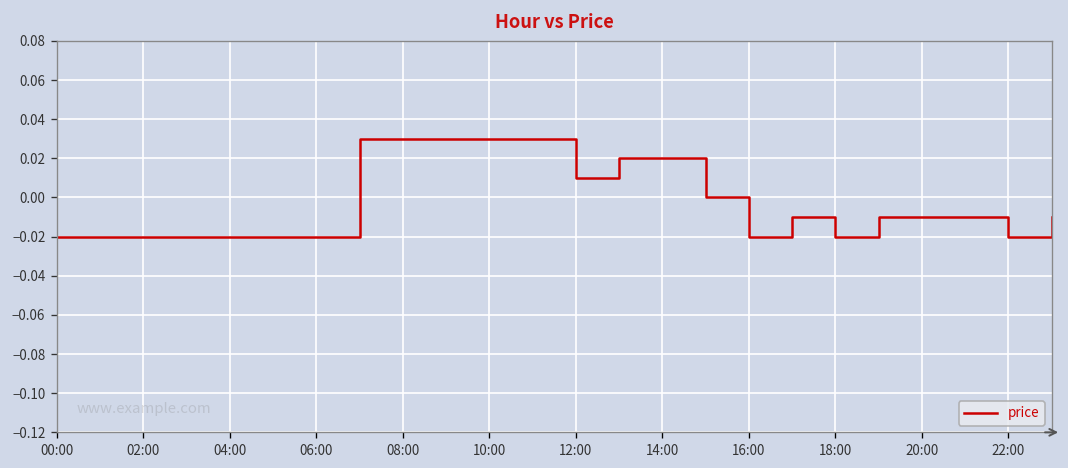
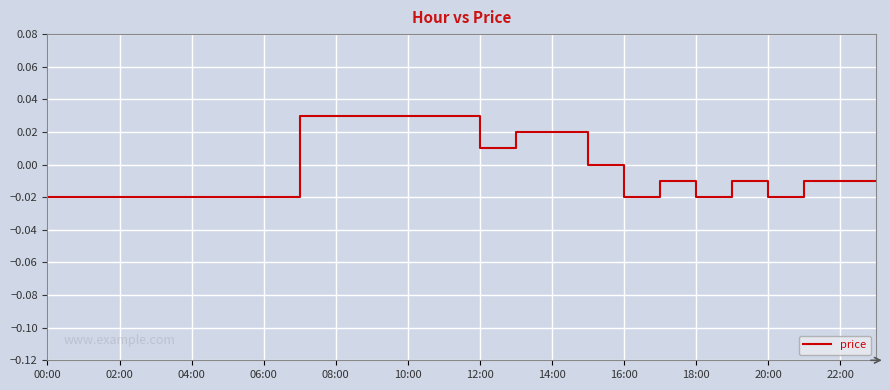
  {
    "00:00": -0.02,
    "02:00": -0.02,
    "04:00": -0.02,
    "06:00": -0.02,
    "08:00": 0.03,
    "10:00": 0.03,
    "12:00": 0.01,
    "14:00": 0.02,
    "16:00": -0.02,
    "18:00": -0.02,
-   "20:00": -0.01,
-   "22:00": -0.02
+   "20:00": -0.02,
+   "22:00": -0.01
  }
